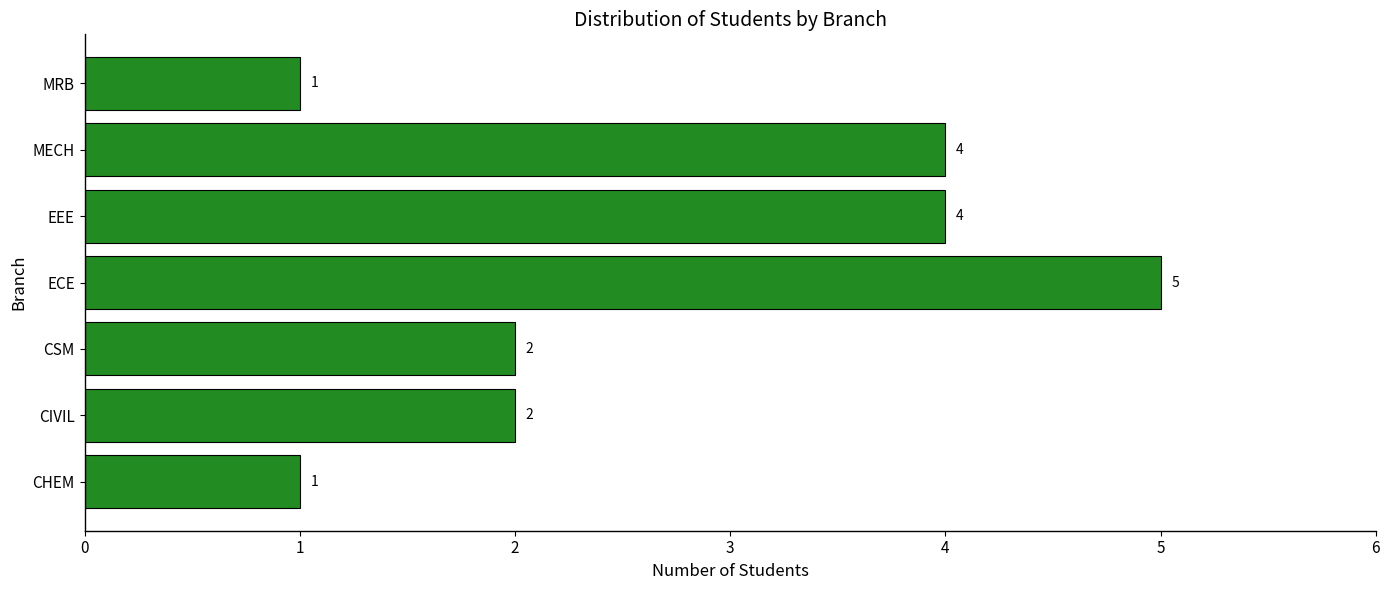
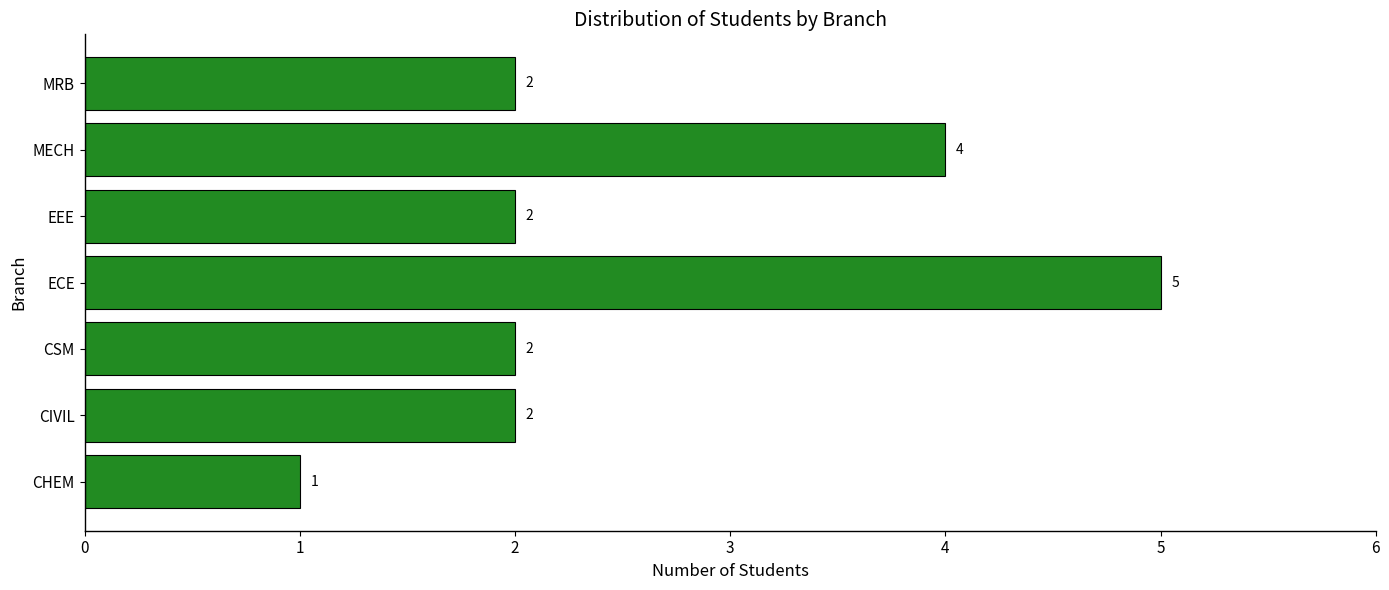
  {
-   "MRB": 1,
+   "MRB": 2,
    "MECH": 4,
-   "EEE": 4,
+   "EEE": 2,
    "ECE": 5,
    "CSM": 2,
    "CIVIL": 2,
    "CHEM": 1
  }
